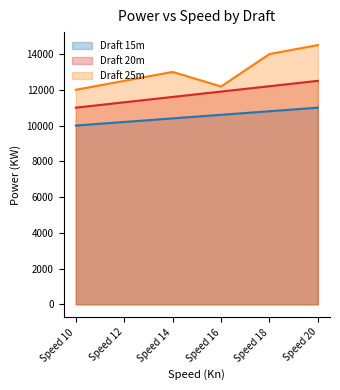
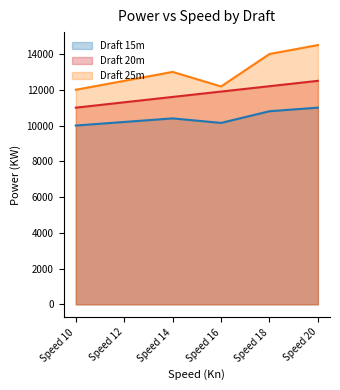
  {
    "Draft 15m": {
      "Speed 10": 10000,
      "Speed 12": 10200,
      "Speed 14": 10400,
-     "Speed 16": 10600,
+     "Speed 16": 10100,
      "Speed 18": 10800,
      "Speed 20": 11000
    }
  }
